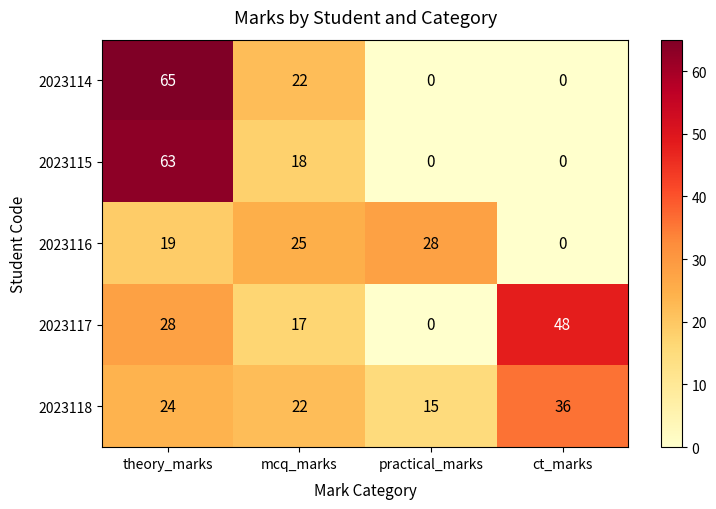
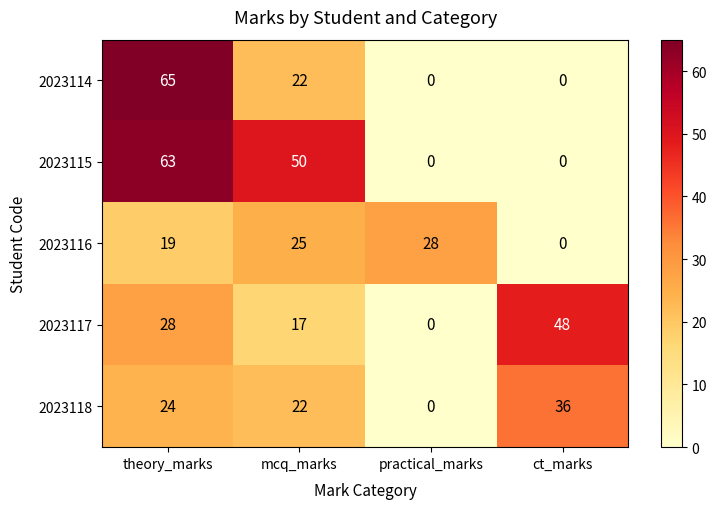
  {
    "2023114": {
      "theory_marks": 65,
      "mcq_marks": 22,
      "practical_marks": 0,
      "ct_marks": 0
    },
    "2023115": {
      "theory_marks": 63,
-     "mcq_marks": 18,
+     "mcq_marks": 50,
      "practical_marks": 0,
      "ct_marks": 0
    },
    "2023116": {
      "theory_marks": 19,
      "mcq_marks": 25,
      "practical_marks": 28,
      "ct_marks": 0
    },
    "2023117": {
      "theory_marks": 28,
      "mcq_marks": 17,
      "practical_marks": 0,
      "ct_marks": 48
    },
    "2023118": {
      "theory_marks": 24,
      "mcq_marks": 22,
-     "practical_marks": 15,
+     "practical_marks": 0,
      "ct_marks": 36
    }
  }
